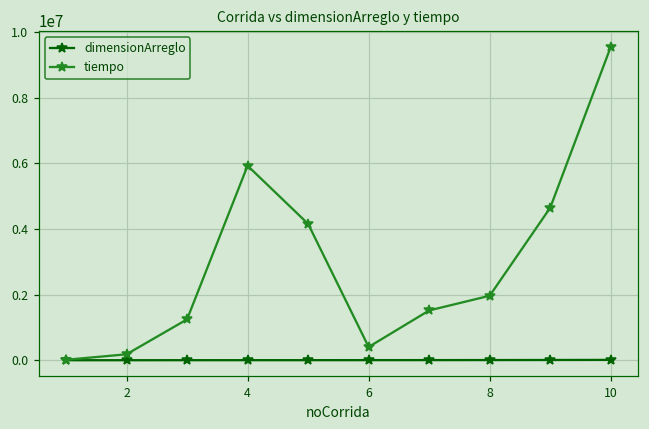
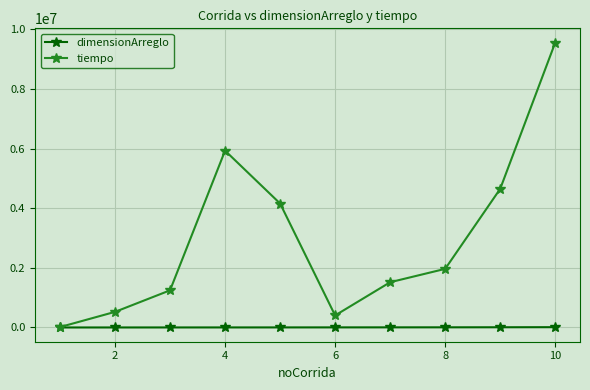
  {
    "dimensionArreglo": {
      "2": 0,
      "4": 0,
      "6": 0,
      "8": 0,
      "10": 0
    },
    "tiempo": {
-     "2": 200000,
+     "2": 500000,
      "4": 5900000,
      "6": 400000,
      "8": 2000000,
      "10": 9600000
    }
  }
